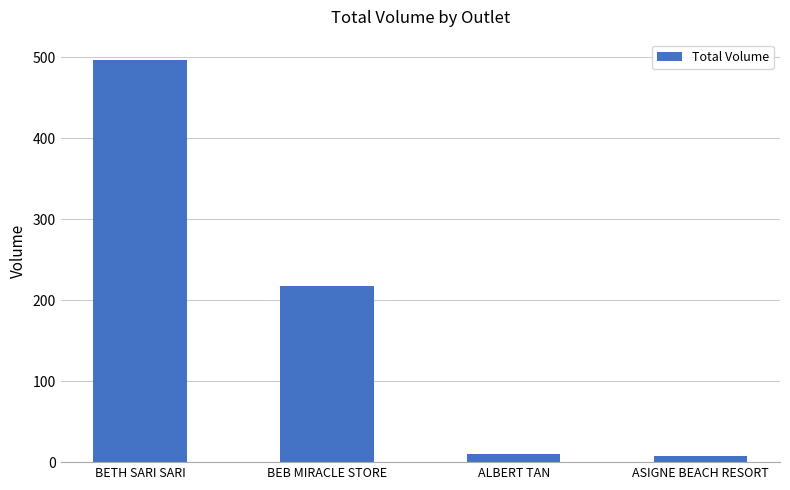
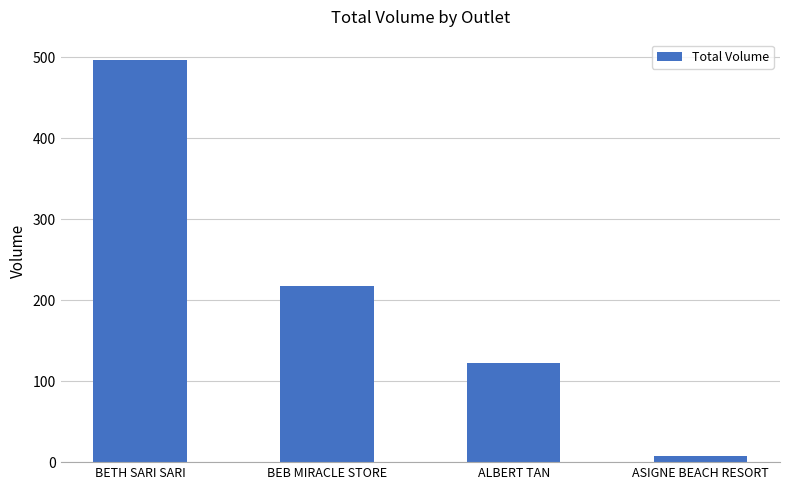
  {
    "BETH SARI SARI": 500,
    "BEB MIRACLE STORE": 220,
-   "ALBERT TAN": 10,
+   "ALBERT TAN": 120,
    "ASIGNE BEACH RESORT": 10
  }
